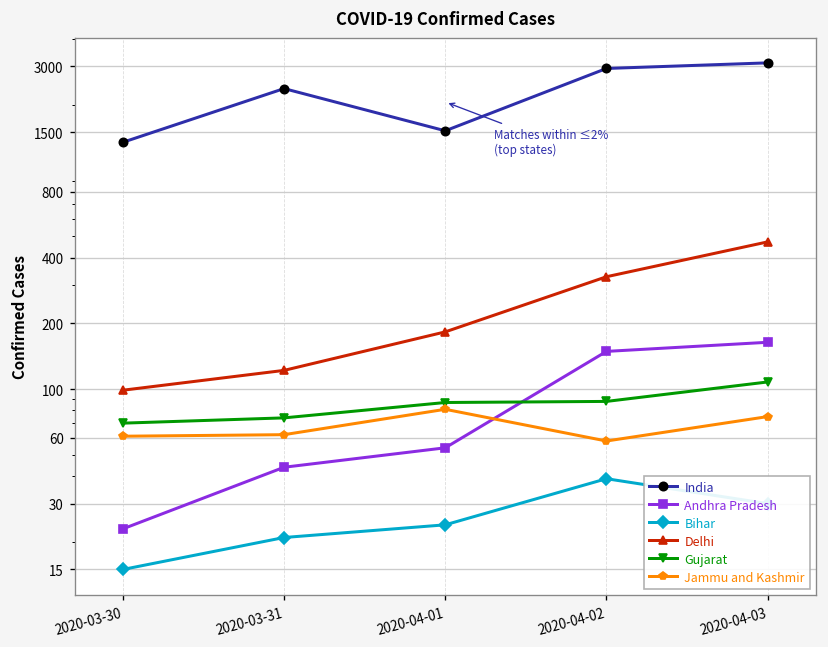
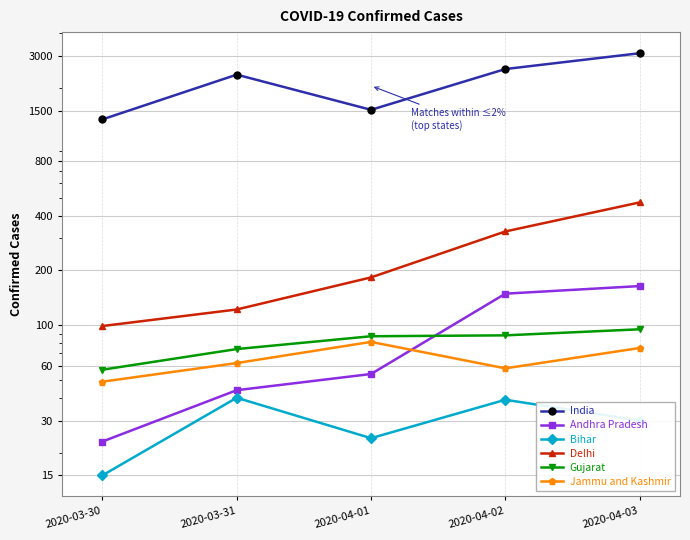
  {
    "India": {
      "2020-03-30": 1300,
      "2020-03-31": 2400,
-     "2020-04-02": 2900,
+     "2020-04-02": 2500,
      "2020-04-03": 3100
    },
    "Andhra Pradesh": {
      "2020-03-30": 23,
      "2020-03-31": 44,
      "2020-04-01": 54,
      "2020-04-02": 150,
      "2020-04-03": 160
    },
    "Bihar": {
      "2020-03-30": 15,
-     "2020-03-31": 21,
+     "2020-03-31": 40,
      "2020-04-01": 24,
      "2020-04-02": 39
    },
    "Delhi": {
      "2020-03-30": 100,
      "2020-03-31": 120,
      "2020-04-01": 180,
      "2020-04-02": 330,
      "2020-04-03": 470
    },
    "Gujarat": {
-     "2020-03-30": 70,
+     "2020-03-30": 57,
      "2020-03-31": 74,
      "2020-04-01": 90,
      "2020-04-02": 90,
-     "2020-04-03": 110
+     "2020-04-03": 100
    },
    "Jammu and Kashmir": {
-     "2020-03-30": 61,
+     "2020-03-30": 49,
      "2020-03-31": 62,
      "2020-04-01": 80,
      "2020-04-02": 58,
      "2020-04-03": 75
    }
  }
